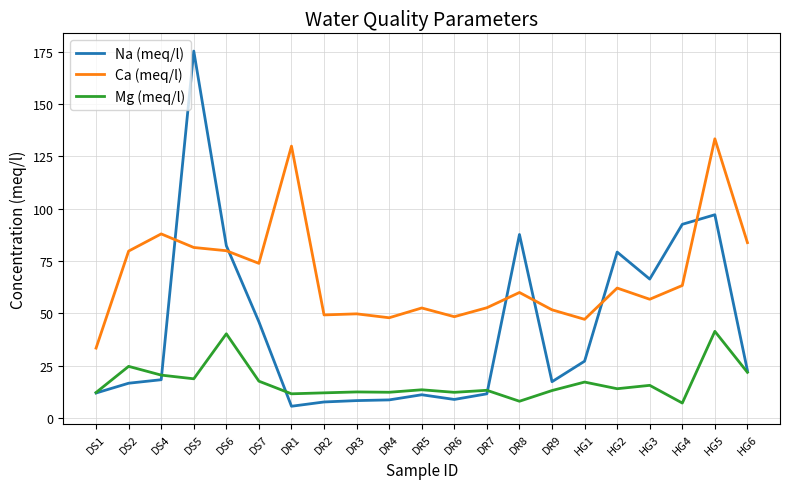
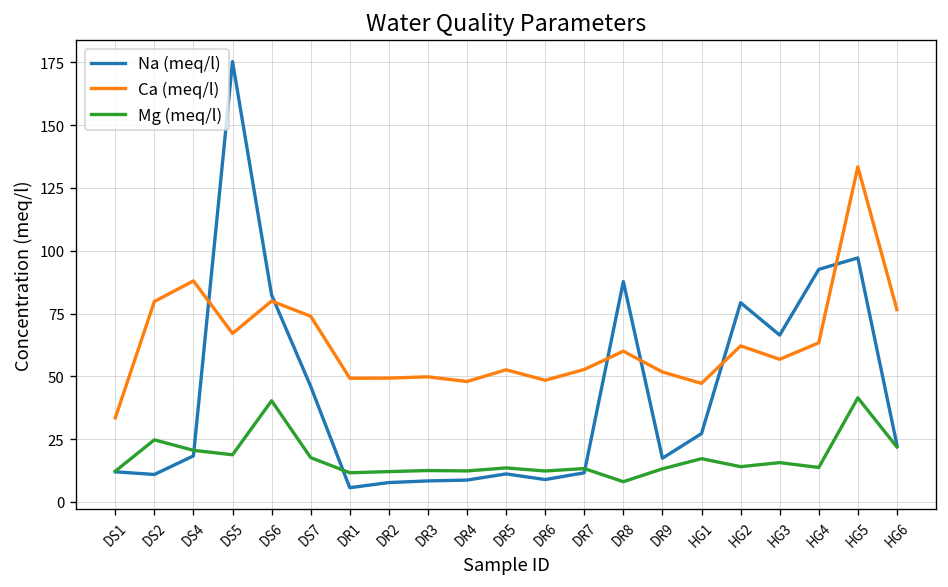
  {
    "Na (meq/l)": {
-     "DS2": 17,
+     "DS2": 11,
      "DS4": 18,
      "DS5": 175,
      "DS6": 82,
      "DS7": 46,
      "DR1": 6,
      "DR2": 8,
      "DR3": 8,
      "DR4": 9,
      "DR5": 11,
      "DR6": 9,
      "DR7": 12,
      "DR8": 88,
      "DR9": 17,
      "HG1": 27,
      "HG2": 79,
      "HG3": 66,
      "HG4": 93,
      "HG5": 97
    },
    "Ca (meq/l)": {
      "DS1": 33,
      "DS2": 80,
      "DS4": 88,
-     "DS5": 82,
+     "DS5": 67,
      "DS6": 80,
      "DS7": 74,
-     "DR1": 130,
+     "DR1": 49,
      "DR2": 49,
      "DR3": 50,
      "DR4": 48,
      "DR5": 53,
      "DR6": 48,
      "DR7": 53,
      "DR8": 60,
      "DR9": 52,
      "HG1": 47,
      "HG2": 62,
      "HG3": 57,
      "HG4": 63,
      "HG5": 133,
-     "HG6": 84
+     "HG6": 77
    },
    "Mg (meq/l)": {
      "DS2": 25,
      "DS4": 21,
      "DS5": 19,
      "DS6": 40,
      "DS7": 18,
      "DR1": 12,
      "DR2": 12,
      "DR3": 12,
      "DR4": 12,
      "DR5": 13,
      "DR6": 12,
      "DR7": 13,
      "DR8": 8,
      "DR9": 13,
      "HG1": 17,
      "HG2": 14,
      "HG3": 16,
-     "HG4": 7,
+     "HG4": 14,
      "HG5": 41
    }
  }
